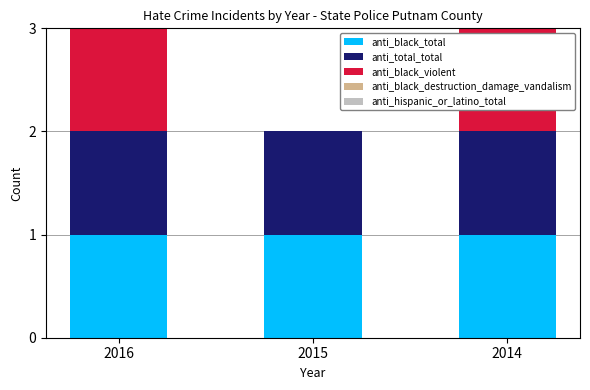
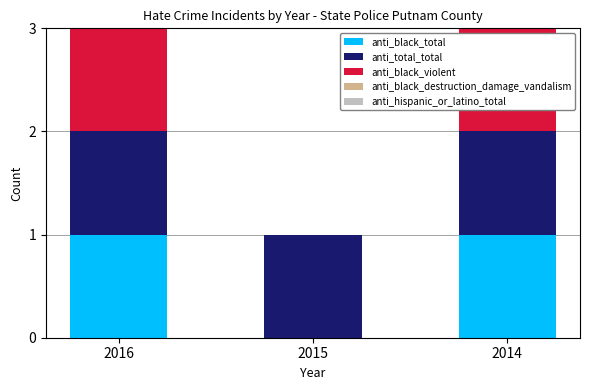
  {
    "anti_black_total": {
      "2016": 1,
-     "2015": 1,
+     "2015": 0,
      "2014": 1
    },
    "anti_total_total": {
      "2016": 1,
      "2015": 1,
      "2014": 1
    },
    "anti_hispanic_or_latino_total": {
      "2015": 0
    }
  }
